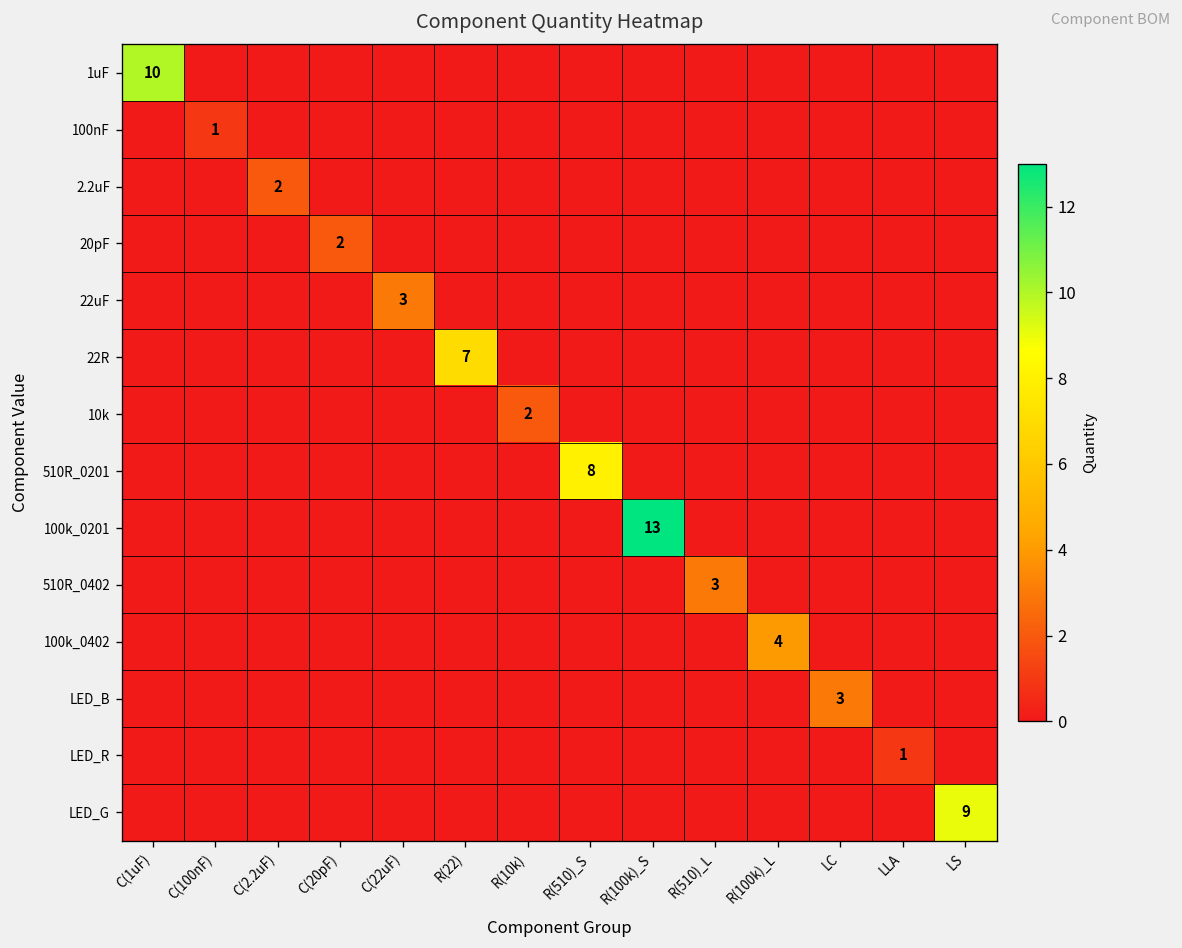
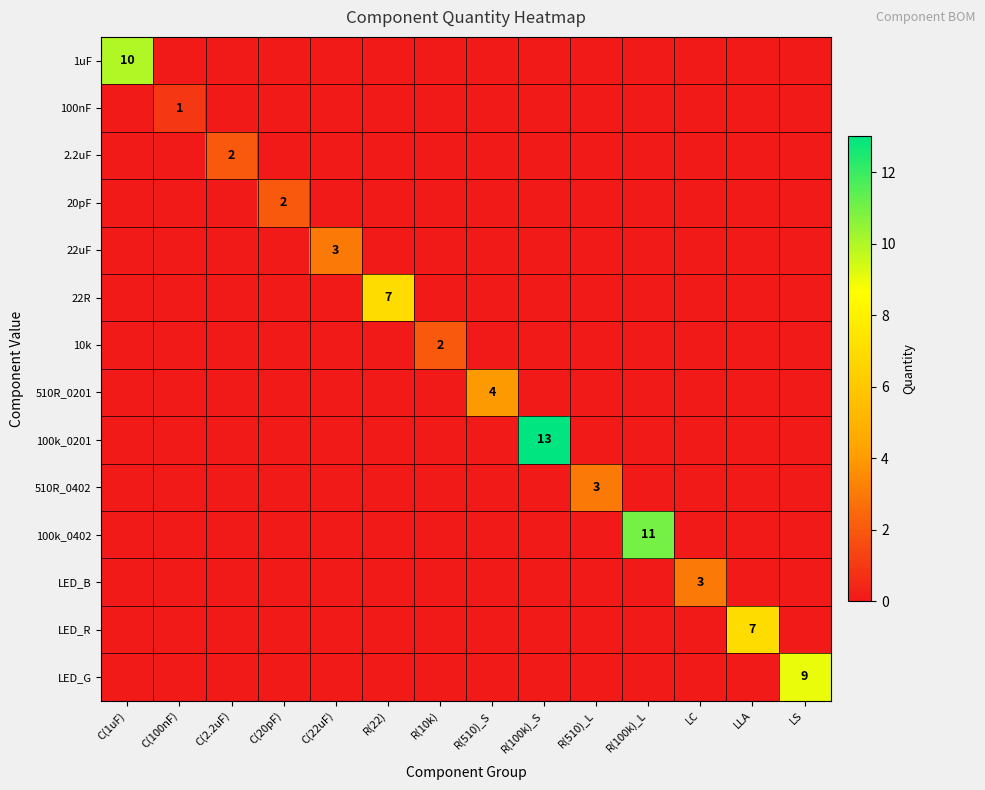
  {
    "1uF": {
      "C(1uF)": 10
    },
    "100nF": {
      "C(100nF)": 1
    },
    "2.2uF": {
      "C(2.2uF)": 2
    },
    "20pF": {
      "C(20pF)": 2
    },
    "22uF": {
      "C(22uF)": 3
    },
    "22R": {
      "R(22)": 7
    },
    "10k": {
      "R(10k)": 2
    },
    "510R_0201": {
-     "R(510)_S": 8
+     "R(510)_S": 4
    },
    "100k_0201": {
      "R(100k)_S": 13
    },
    "510R_0402": {
      "R(510)_L": 3
    },
    "100k_0402": {
-     "R(100k)_L": 4
+     "R(100k)_L": 11
    },
    "LED_B": {
      "LC": 3
    },
    "LED_R": {
-     "LLA": 1
+     "LLA": 7
    },
    "LED_G": {
      "LS": 9
    }
  }
